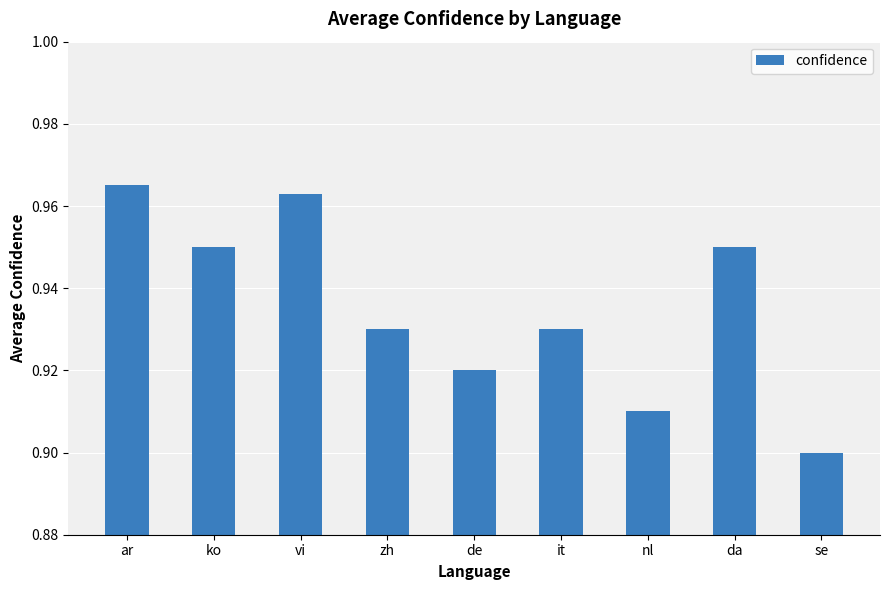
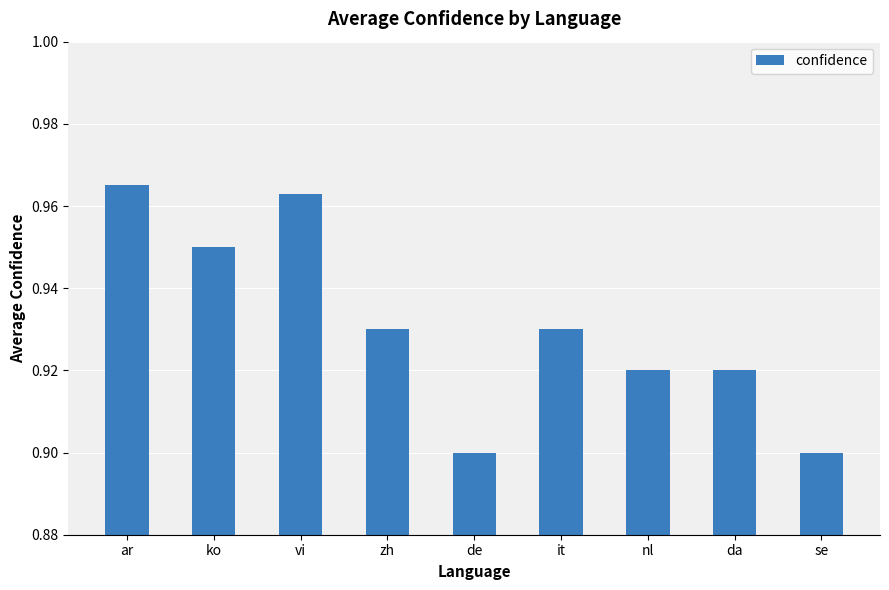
  {
    "ar": 0.965,
    "ko": 0.95,
    "vi": 0.963,
    "zh": 0.93,
-   "de": 0.92,
+   "de": 0.90,
    "it": 0.93,
-   "nl": 0.91,
-   "da": 0.95,
+   "nl": 0.92,
+   "da": 0.92,
    "se": 0.90
  }
